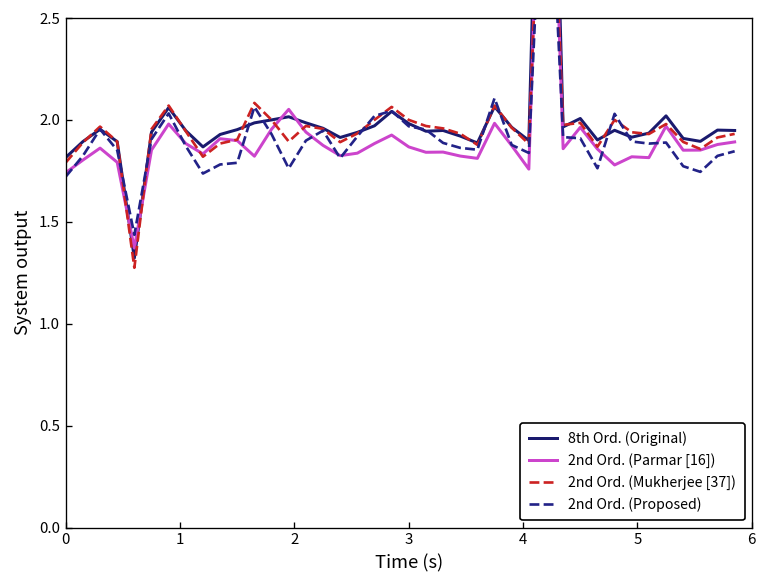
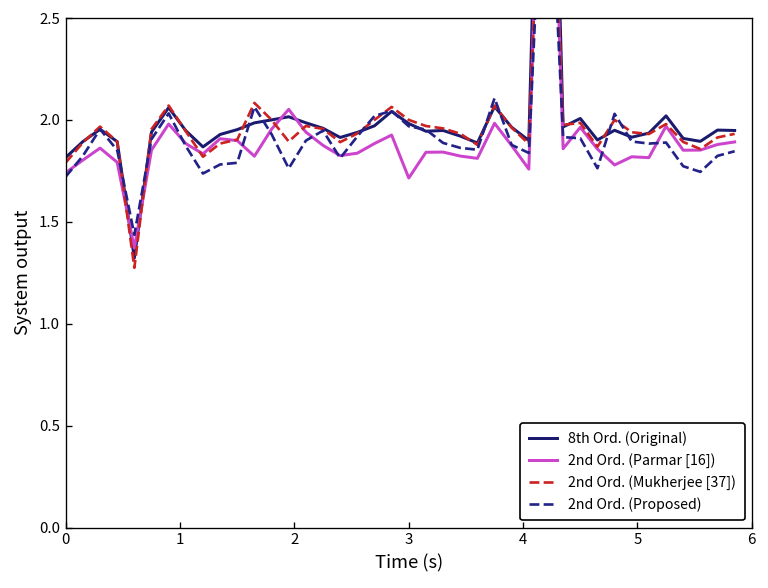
  {
    "2nd Ord. (Parmar [16])": {
      "0": 1.74,
-     "3": 1.87
+     "3": 1.71
    },
    "2nd Ord. (Mukherjee [37])": {
      "0": 1.79,
      "3": 2.00
    }
  }
